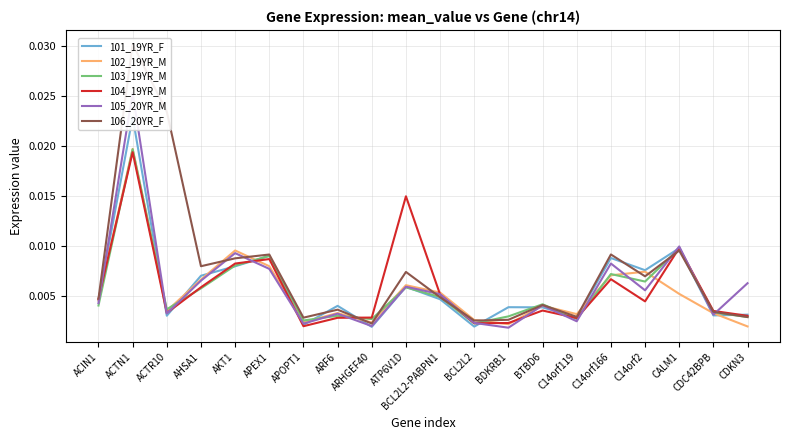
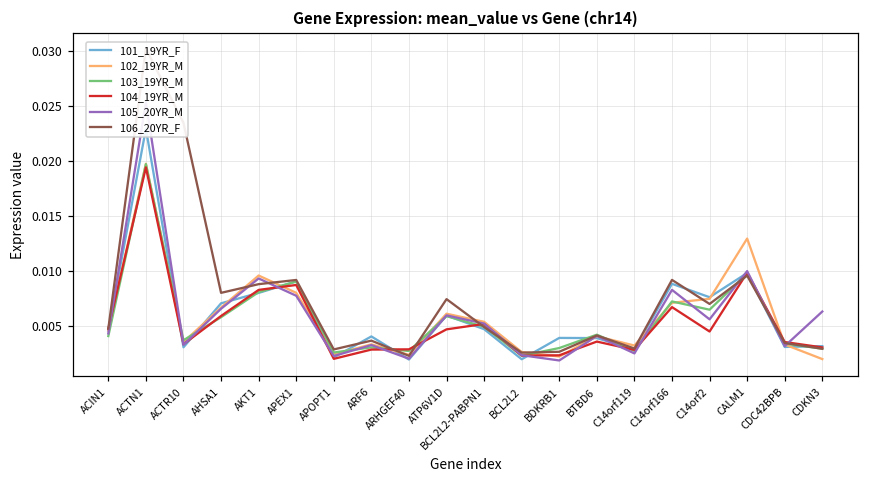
  {
    "101_19YR_F": {
      "AHSA1": 0.0071,
      "ARF6": 0.0041,
      "BCL2L2": 0.0020,
      "BDKRB1": 0.0039,
      "C14orf166": 0.0088
    },
    "102_19YR_M": {
      "AKT1": 0.0096,
      "APEX1": 0.0080,
      "C14orf119": 0.0032,
-     "CALM1": 0.0052,
+     "CALM1": 0.0129,
      "CDKN3": 0.0020
    },
    "103_19YR_M": {
      "BDKRB1": 0.0030,
      "C14orf2": 0.0065
    },
    "104_19YR_M": {
      "ACTN1": 0.0194,
      "APEX1": 0.0087,
-     "ATP6V1D": 0.0150,
+     "ATP6V1D": 0.0047,
      "BTBD6": 0.0036,
      "C14orf166": 0.0067,
      "C14orf2": 0.0045
    },
    "105_20YR_M": {
      "AKT1": 0.0093,
      "APEX1": 0.0077,
      "BDKRB1": 0.0019,
      "C14orf166": 0.0083,
      "C14orf2": 0.0056,
      "CDKN3": 0.0063
    },
    "106_20YR_F": {
      "AHSA1": 0.0080,
      "AKT1": 0.0088,
      "APOPT1": 0.0029,
      "ARF6": 0.0037,
      "ATP6V1D": 0.0074,
      "BDKRB1": 0.0027,
      "C14orf166": 0.0092,
      "C14orf2": 0.0070
    }
  }
